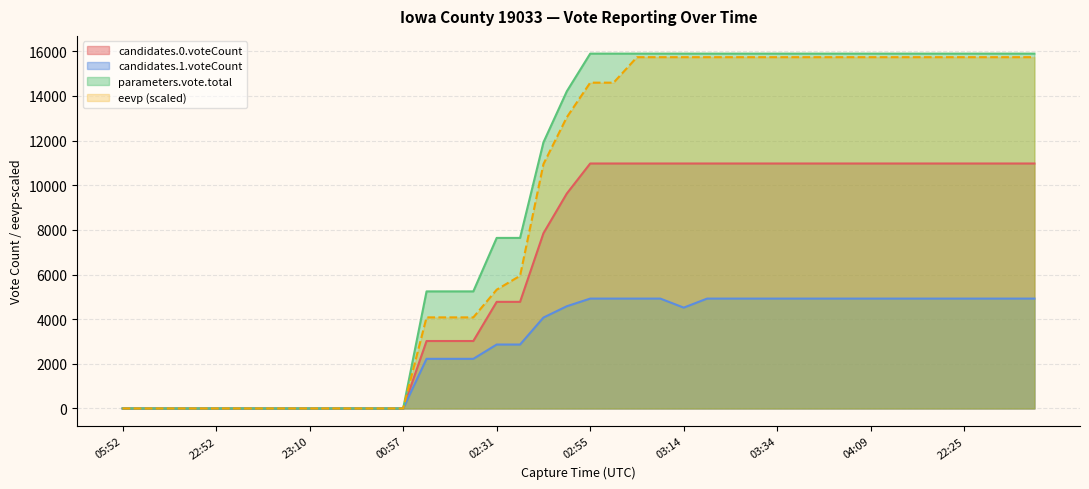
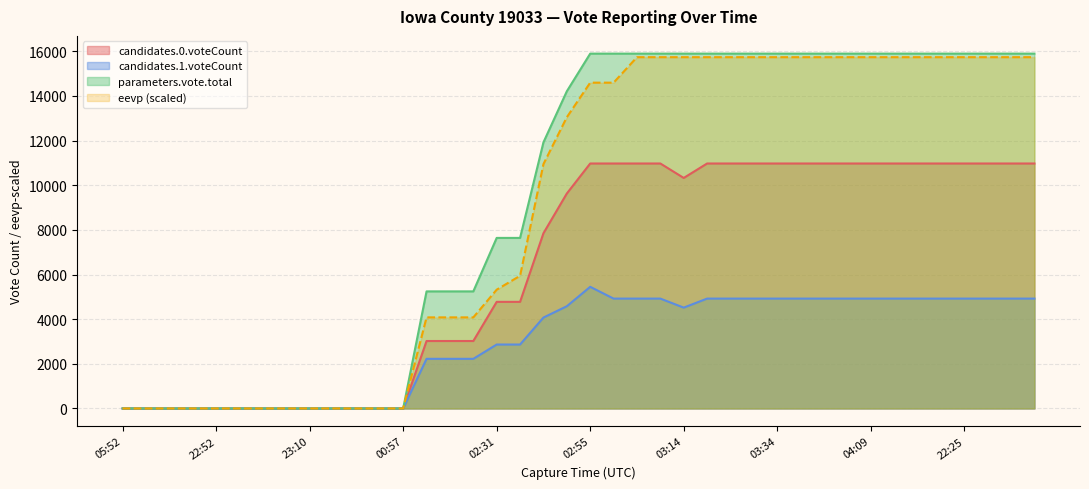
  {
    "candidates.0.voteCount": {
      "02:31": 4800,
      "02:55": 11000,
-     "03:14": 11000,
+     "03:14": 10300,
      "03:34": 11000,
      "04:09": 11000
    },
    "candidates.1.voteCount": {
      "02:31": 2900,
-     "02:55": 4900,
+     "02:55": 5400,
      "03:14": 4500,
      "03:34": 4900,
      "04:09": 4900
    },
    "parameters.vote.total": {
      "02:31": 7600,
      "02:55": 15900,
      "03:14": 15900,
      "03:34": 15900,
      "04:09": 15900
    },
    "eevp (scaled)": {
      "02:31": 5300,
      "02:55": 14600,
      "03:14": 15700,
      "03:34": 15700,
      "04:09": 15700
    }
  }
